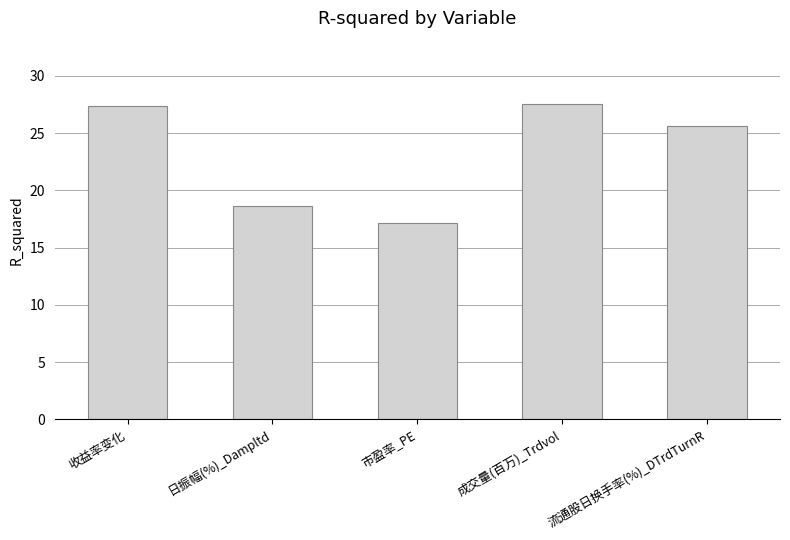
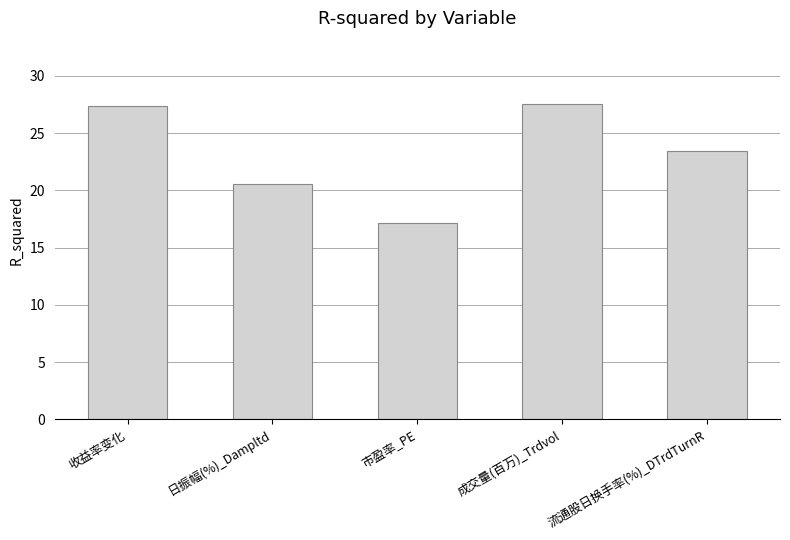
  {
    "收益率变化": 27.4,
-   "日振幅(%)_Dampltd": 18.7,
+   "日振幅(%)_Dampltd": 20.6,
    "市盈率_PE": 17.1,
    "成交量(百万)_Trdvol": 27.6,
-   "流通股日换手率(%)_DTrdTurnR": 25.6
+   "流通股日换手率(%)_DTrdTurnR": 23.5
  }
